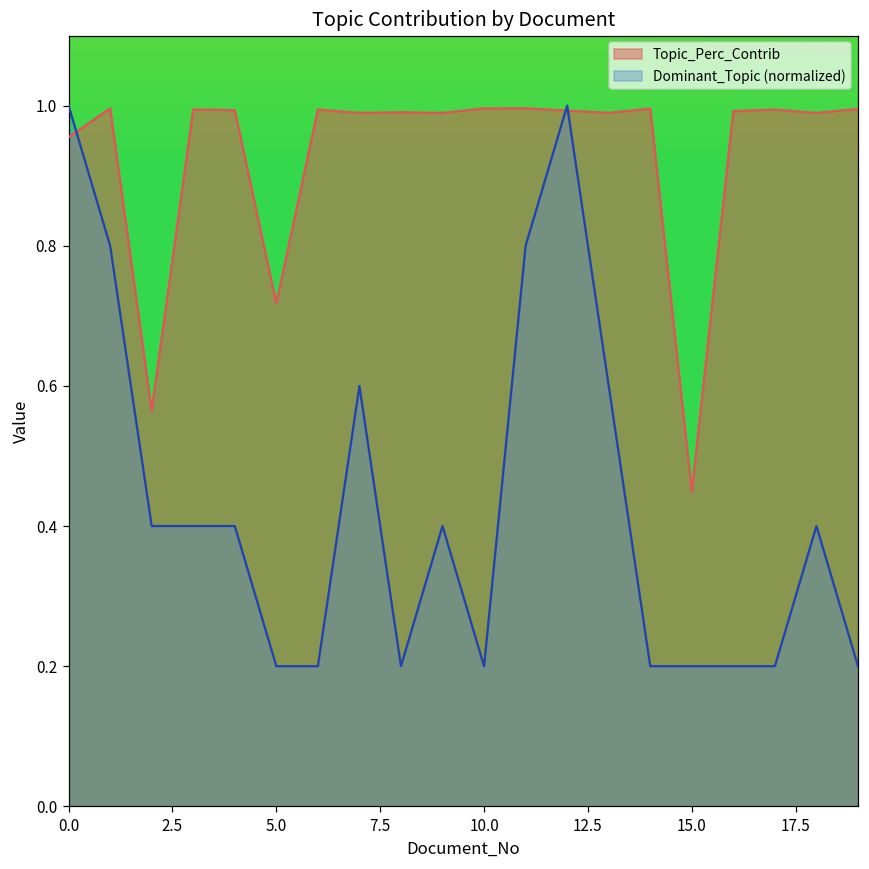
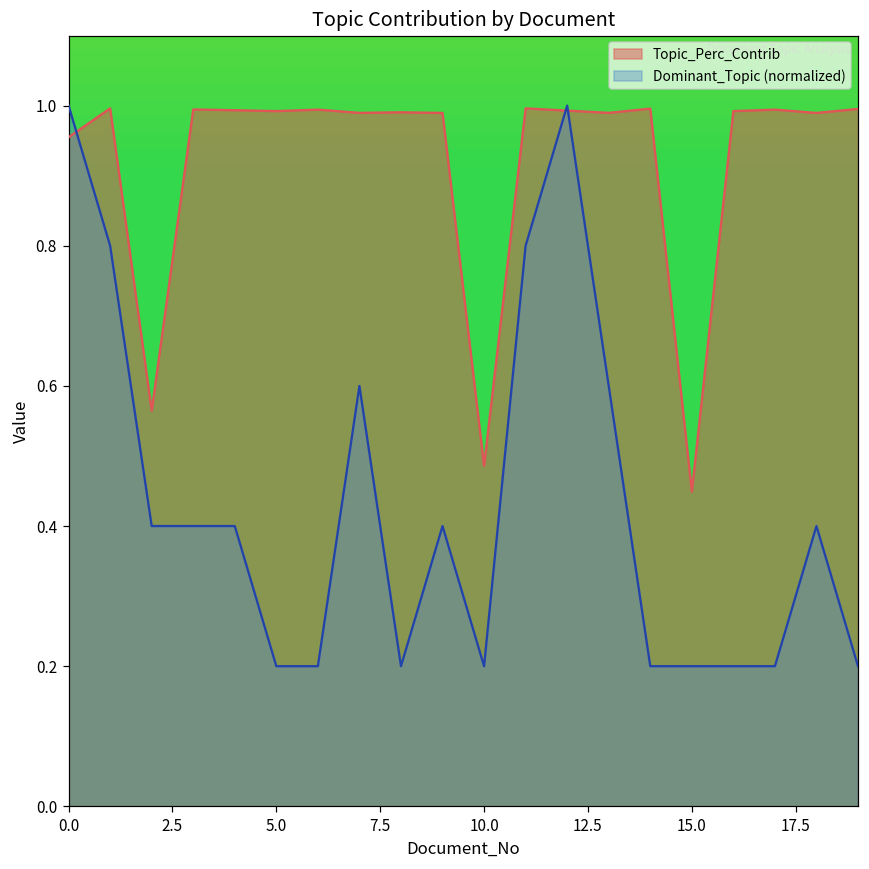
  {
    "Topic_Perc_Contrib": {
      "0.0": 0.95,
-     "5.0": 0.72,
-     "10.0": 1.00,
+     "5.0": 0.99,
+     "10.0": 0.49,
      "15.0": 0.45
    },
    "Dominant_Topic (normalized)": {
      "0.0": 1.00,
      "5.0": 0.20,
      "10.0": 0.20,
      "15.0": 0.20
    }
  }
